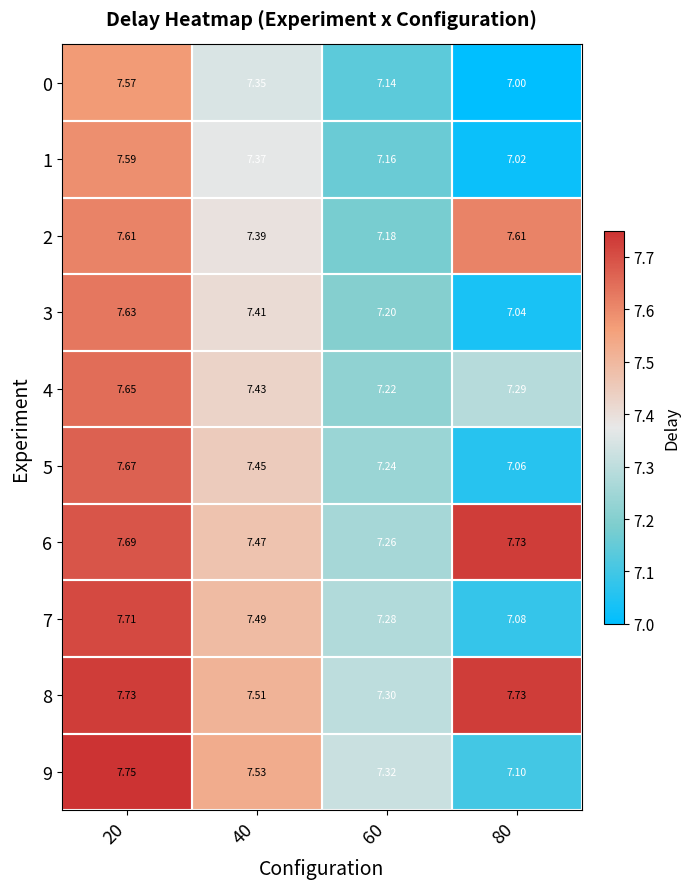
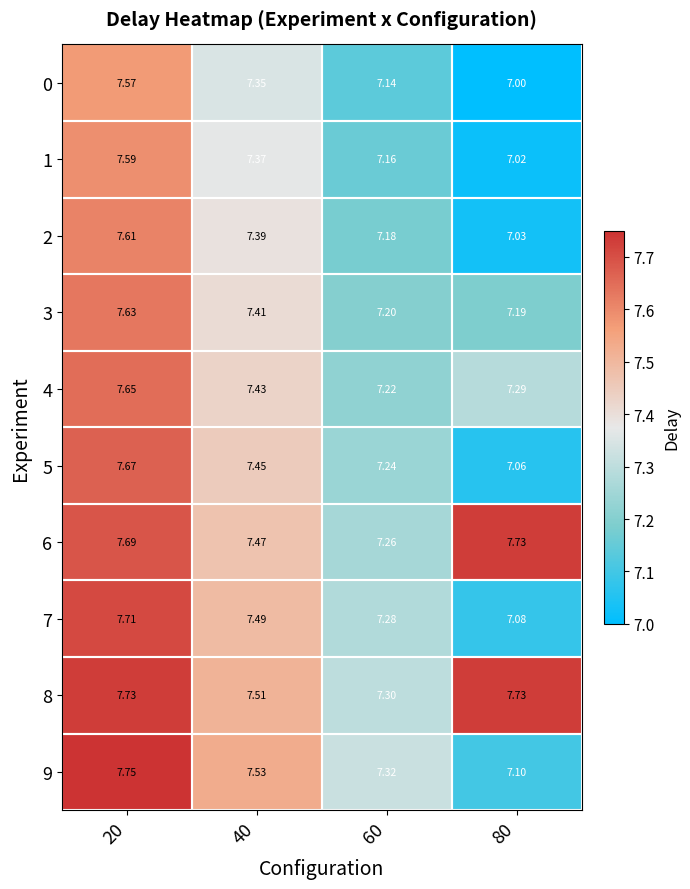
  {
    "0": {
      "20": 7.57,
      "60": 7.14,
      "80": 7.00
    },
    "1": {
      "20": 7.59,
      "60": 7.16,
      "80": 7.02
    },
    "2": {
      "20": 7.61,
      "40": 7.39,
      "60": 7.18,
-     "80": 7.61
+     "80": 7.03
    },
    "3": {
      "20": 7.63,
      "40": 7.41,
      "60": 7.20,
-     "80": 7.04
+     "80": 7.19
    },
    "4": {
      "20": 7.65,
      "40": 7.43,
      "60": 7.22,
      "80": 7.29
    },
    "5": {
      "20": 7.67,
      "40": 7.45,
      "60": 7.24,
      "80": 7.06
    },
    "6": {
      "20": 7.69,
      "40": 7.47,
      "60": 7.26,
      "80": 7.73
    },
    "7": {
      "20": 7.71,
      "40": 7.49,
      "60": 7.28,
      "80": 7.08
    },
    "8": {
      "20": 7.73,
      "40": 7.51,
      "60": 7.30,
      "80": 7.73
    },
    "9": {
      "20": 7.75,
      "40": 7.53,
      "60": 7.32,
      "80": 7.10
    }
  }
